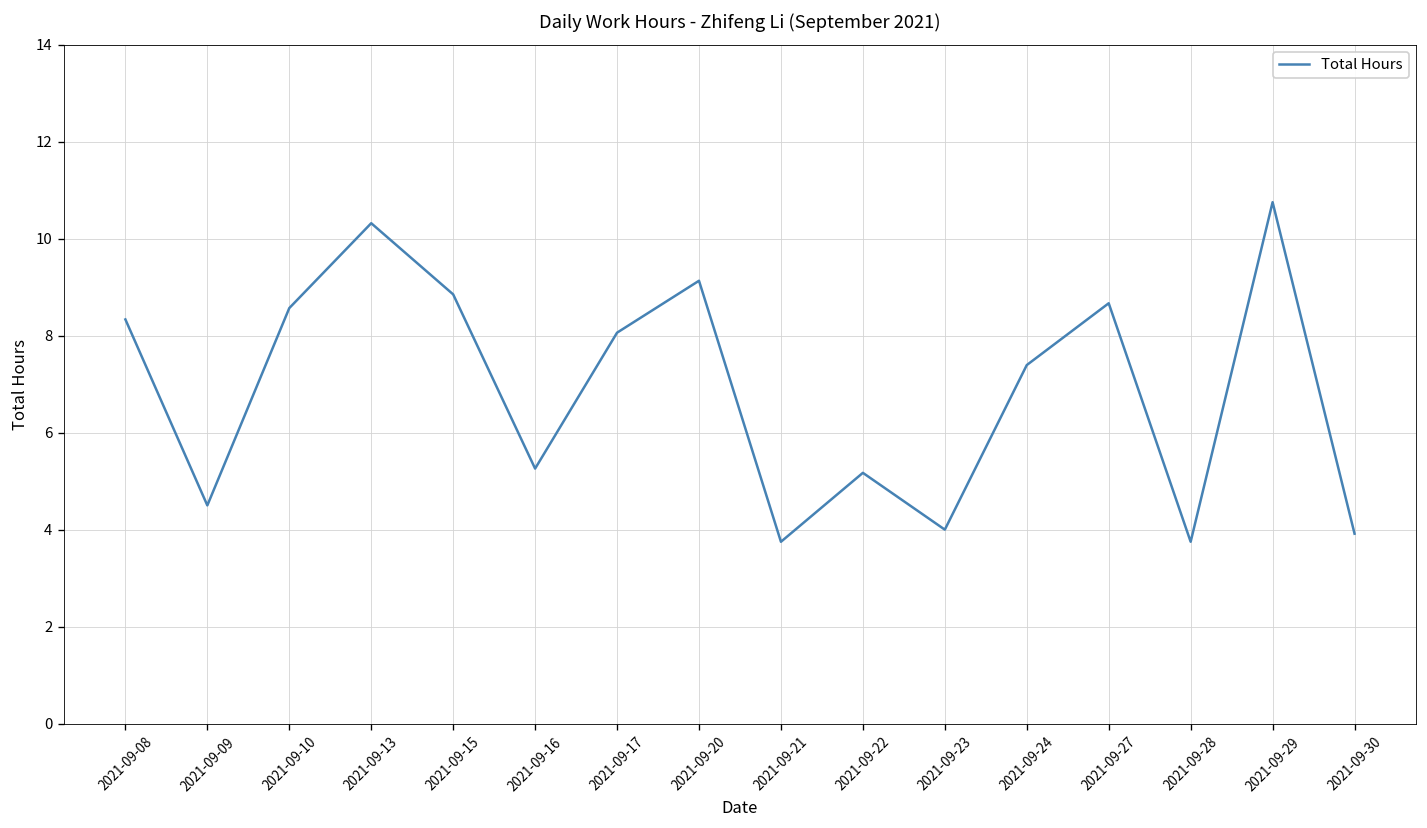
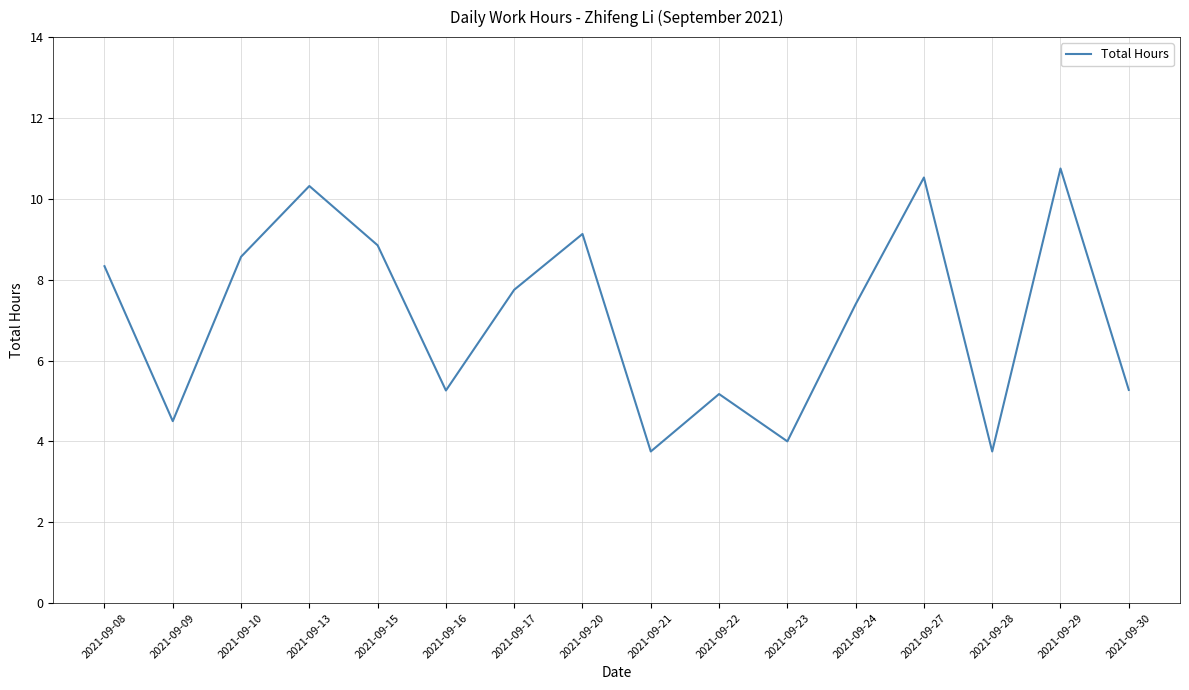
  {
    "2021-09-08": 8.3,
    "2021-09-09": 4.5,
    "2021-09-10": 8.6,
    "2021-09-13": 10.3,
    "2021-09-15": 8.9,
    "2021-09-16": 5.3,
-   "2021-09-17": 8.1,
+   "2021-09-17": 7.8,
    "2021-09-20": 9.1,
    "2021-09-21": 3.8,
    "2021-09-22": 5.2,
    "2021-09-23": 4.0,
    "2021-09-24": 7.4,
-   "2021-09-27": 8.7,
+   "2021-09-27": 10.5,
    "2021-09-28": 3.8,
    "2021-09-29": 10.7,
-   "2021-09-30": 3.9
+   "2021-09-30": 5.3
  }
